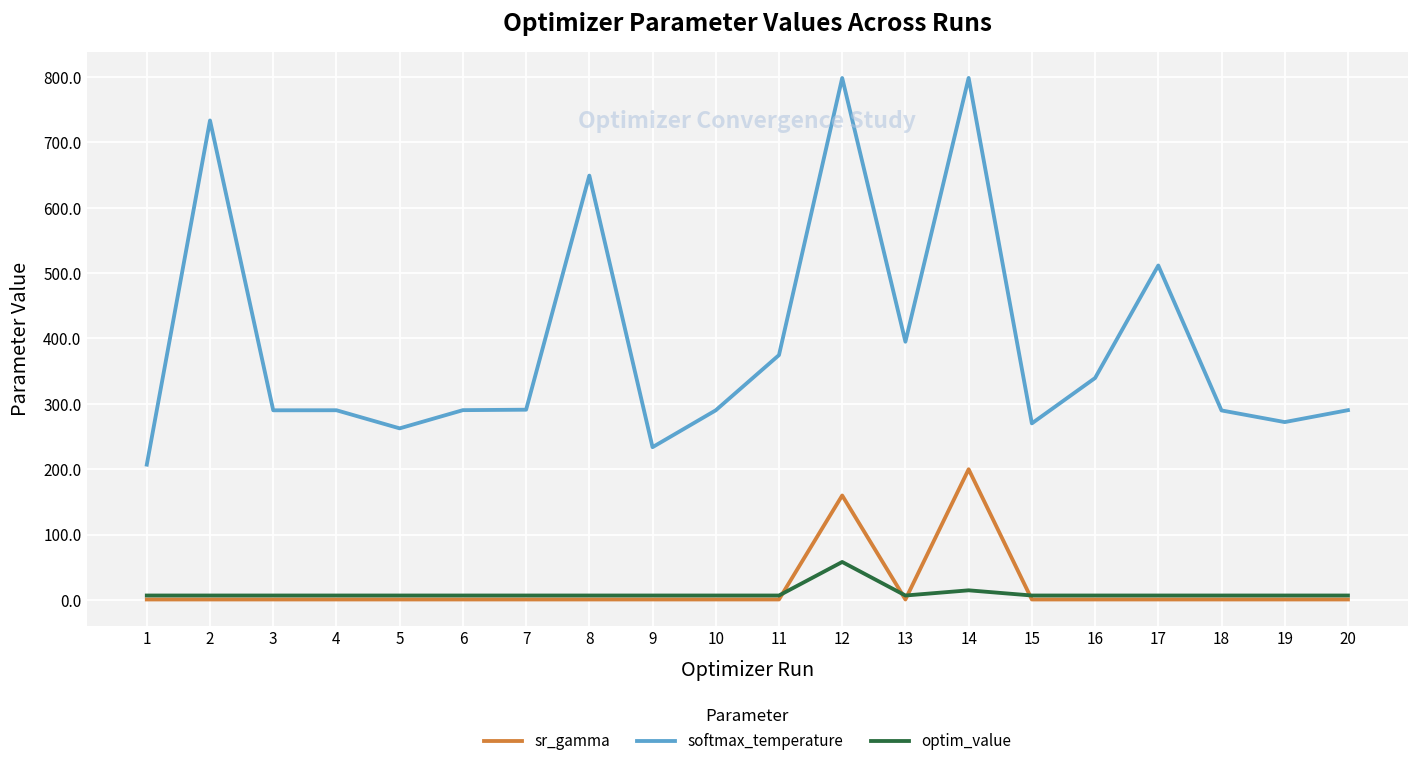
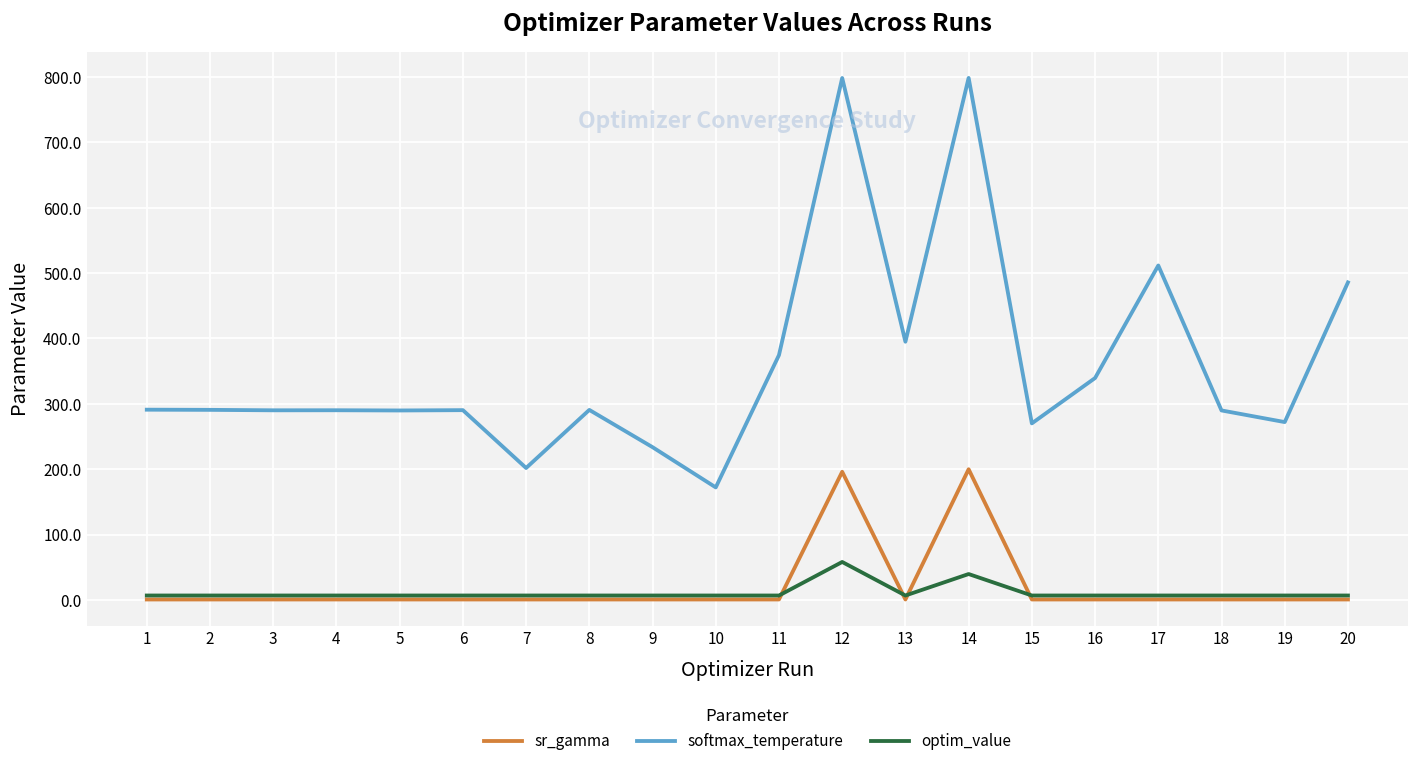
  {
    "sr_gamma": {
      "1": 0,
      "2": 0,
      "3": 0,
      "4": 0,
      "5": 0,
      "6": 0,
      "7": 0,
      "8": 0,
      "9": 0,
      "10": 0,
      "11": 0,
-     "12": 160,
+     "12": 200,
      "13": 0,
      "14": 200,
      "15": 0,
      "16": 0,
      "17": 0,
      "18": 0,
      "19": 0,
      "20": 0
    },
    "softmax_temperature": {
-     "1": 210,
-     "2": 730,
+     "1": 290,
+     "2": 290,
      "3": 290,
      "4": 290,
-     "5": 260,
+     "5": 290,
      "6": 290,
-     "7": 290,
-     "8": 650,
+     "7": 200,
+     "8": 290,
      "9": 230,
-     "10": 290,
+     "10": 170,
      "11": 370,
      "12": 800,
      "13": 390,
      "14": 800,
      "15": 270,
      "16": 340,
      "17": 510,
      "18": 290,
      "19": 270,
-     "20": 290
+     "20": 490
    },
    "optim_value": {
      "1": 10,
      "2": 10,
      "3": 10,
      "4": 10,
      "5": 10,
      "6": 10,
      "7": 10,
      "8": 10,
      "9": 10,
      "10": 10,
      "11": 10,
      "12": 60,
      "13": 10,
-     "14": 10,
+     "14": 40,
      "15": 10,
      "16": 10,
      "17": 10,
      "18": 10,
      "19": 10,
      "20": 10
    }
  }
